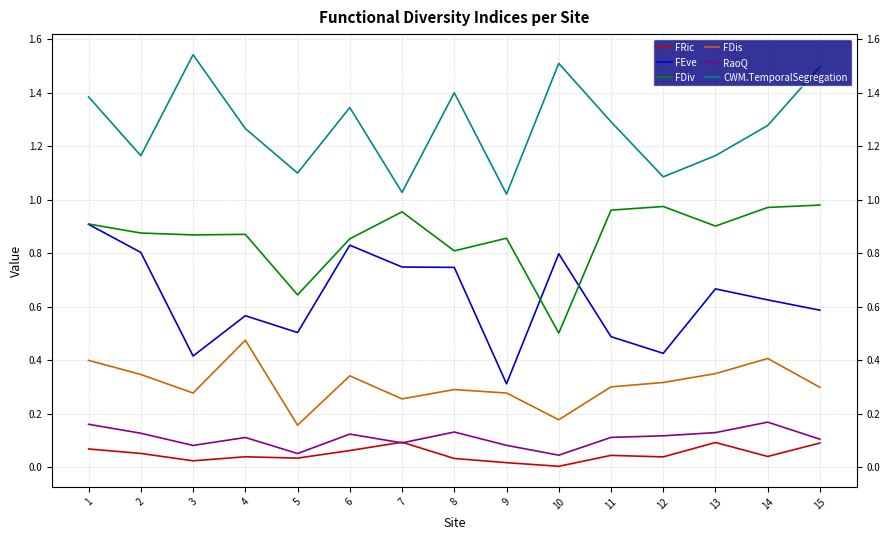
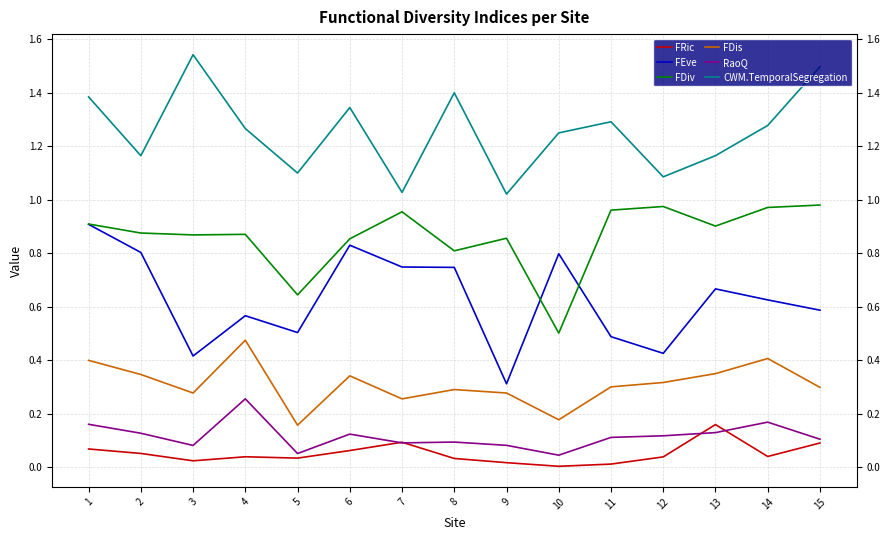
  {
    "FRic": {
      "1": 0.07,
      "2": 0.05,
      "3": 0.02,
      "4": 0.04,
      "5": 0.03,
      "6": 0.06,
      "8": 0.03,
      "9": 0.02,
      "10": 0.00,
-     "11": 0.04,
+     "11": 0.01,
      "12": 0.04,
-     "13": 0.09,
+     "13": 0.16,
      "14": 0.04,
      "15": 0.09
    },
    "FEve": {
      "2": 0.80,
      "3": 0.42,
      "4": 0.57,
      "5": 0.50,
      "6": 0.83,
      "7": 0.75,
      "8": 0.75,
      "9": 0.31,
      "10": 0.80,
      "11": 0.49,
      "12": 0.43,
      "13": 0.67,
      "14": 0.63,
      "15": 0.59
    },
    "FDiv": {
      "2": 0.88,
      "3": 0.87,
      "4": 0.87,
      "5": 0.64,
      "6": 0.85,
      "7": 0.96,
      "8": 0.81,
      "9": 0.86,
      "10": 0.50,
      "11": 0.96,
      "12": 0.97,
      "13": 0.90,
      "14": 0.97,
      "15": 0.98
    },
    "FDis": {
      "1": 0.40,
      "2": 0.35,
      "3": 0.28,
      "4": 0.47,
      "5": 0.16,
      "6": 0.34,
      "7": 0.26,
      "8": 0.29,
      "9": 0.28,
      "10": 0.18,
      "11": 0.30,
      "12": 0.32,
      "13": 0.35,
      "14": 0.41,
      "15": 0.30
    },
    "RaoQ": {
      "1": 0.16,
      "2": 0.13,
      "3": 0.08,
-     "4": 0.11,
+     "4": 0.26,
      "5": 0.05,
      "6": 0.12,
-     "8": 0.13,
+     "8": 0.09,
      "9": 0.08,
      "10": 0.05,
      "11": 0.11,
      "12": 0.12,
      "13": 0.13,
      "14": 0.17,
      "15": 0.10
    },
    "CWM.TemporalSegregation": {
      "1": 1.38,
      "2": 1.16,
      "3": 1.54,
      "4": 1.27,
      "5": 1.10,
      "6": 1.34,
      "7": 1.03,
      "8": 1.40,
      "9": 1.02,
-     "10": 1.51,
+     "10": 1.25,
      "11": 1.29,
      "12": 1.09,
      "13": 1.16,
      "14": 1.28
    }
  }
